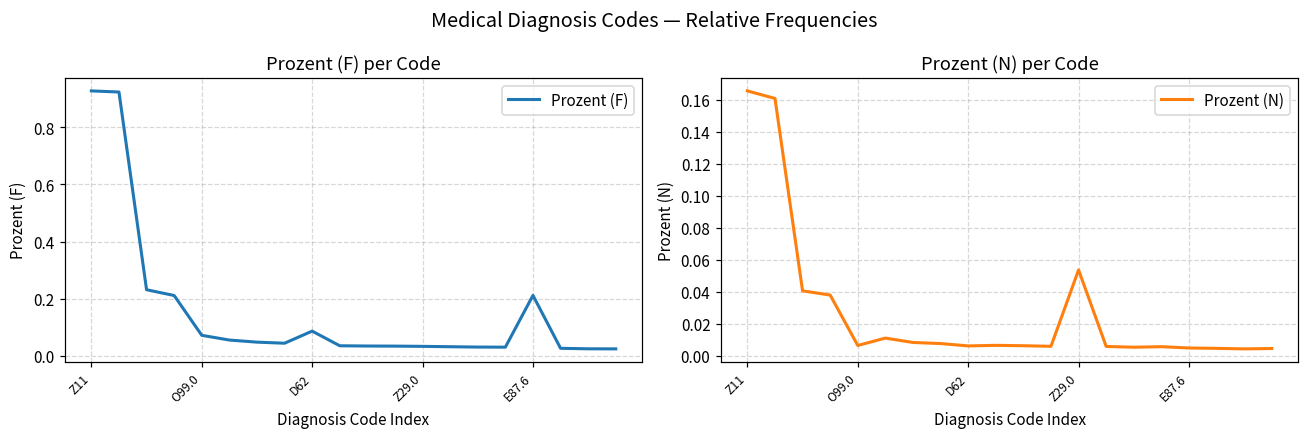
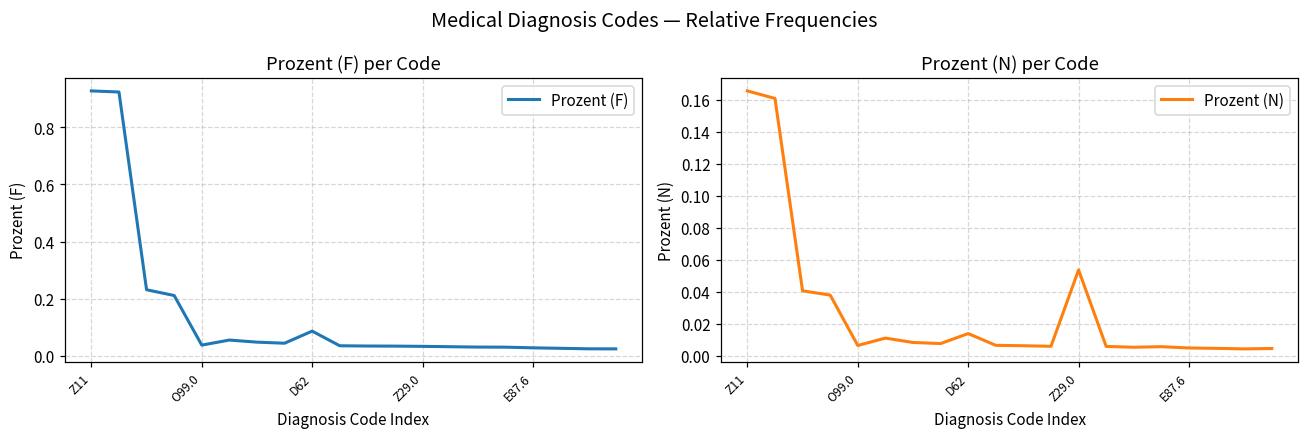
  {
    "Prozent (F) per Code": {
      "Z11": 0.93,
-     "O99.0": 0.07,
+     "O99.0": 0.04,
      "D62": 0.09,
      "Z29.0": 0.03,
-     "E87.6": 0.21
+     "E87.6": 0.03
    },
    "Prozent (N) per Code": {
      "Z11": 0.166,
      "O99.0": 0.006,
-     "D62": 0.006,
+     "D62": 0.014,
      "Z29.0": 0.054,
      "E87.6": 0.005
    }
  }
